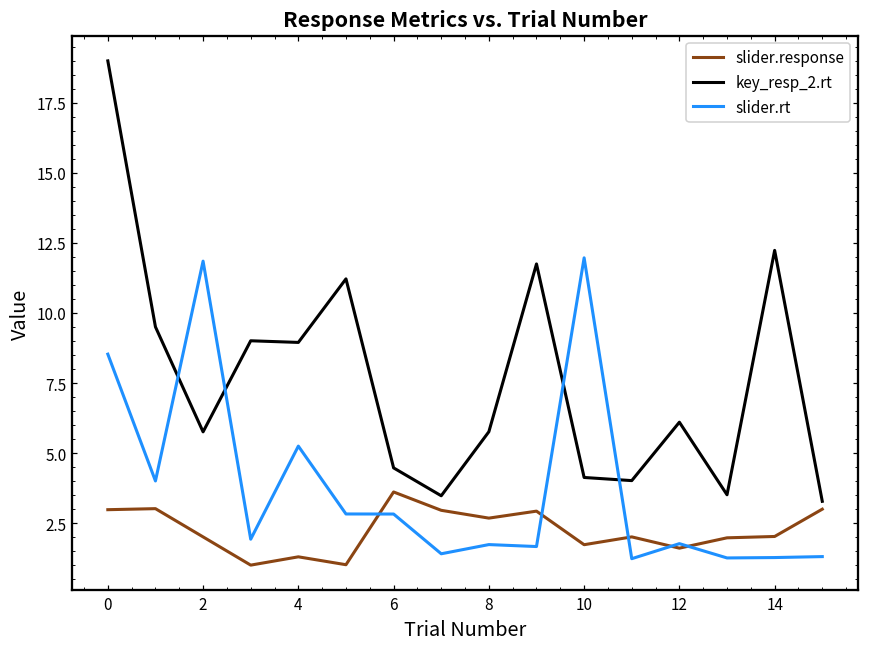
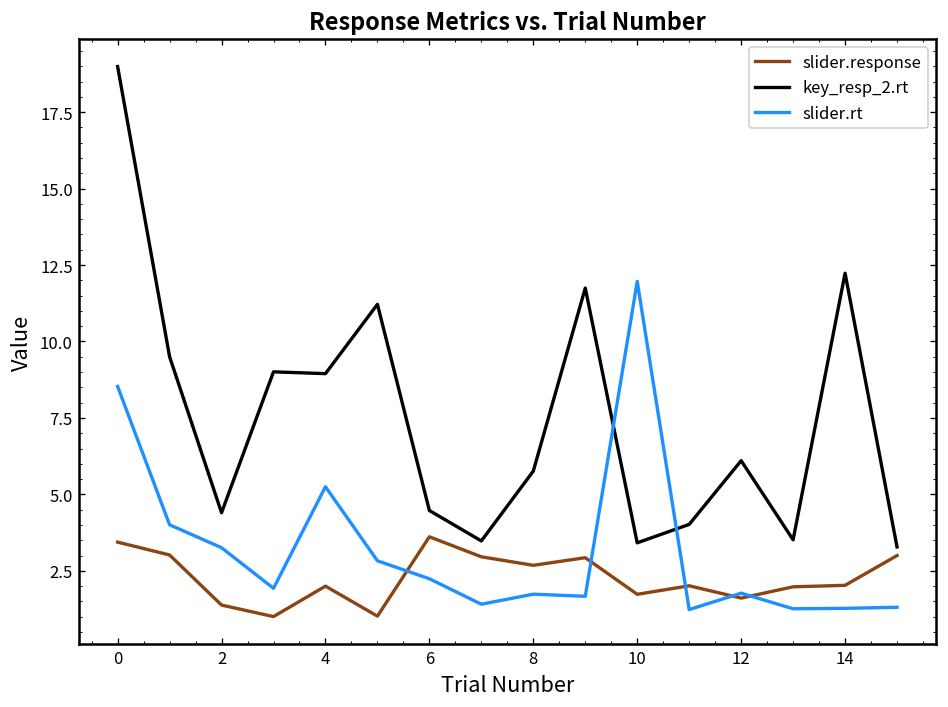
  {
    "slider.response": {
-     "0": 3.0,
-     "2": 2.0,
-     "4": 1.3,
+     "0": 3.4,
+     "2": 1.4,
+     "4": 2.0,
      "6": 3.6,
      "8": 2.7,
      "10": 1.7,
      "12": 1.6,
      "14": 2.0
    },
    "key_resp_2.rt": {
      "0": 19.0,
-     "2": 5.8,
+     "2": 4.4,
      "4": 8.9,
      "6": 4.5,
      "8": 5.8,
-     "10": 4.1,
+     "10": 3.4,
      "12": 6.1,
      "14": 12.2
    },
    "slider.rt": {
      "0": 8.5,
-     "2": 11.8,
+     "2": 3.3,
      "4": 5.2,
-     "6": 2.8,
+     "6": 2.2,
      "8": 1.7,
      "10": 12.0,
      "12": 1.8,
      "14": 1.3
    }
  }
